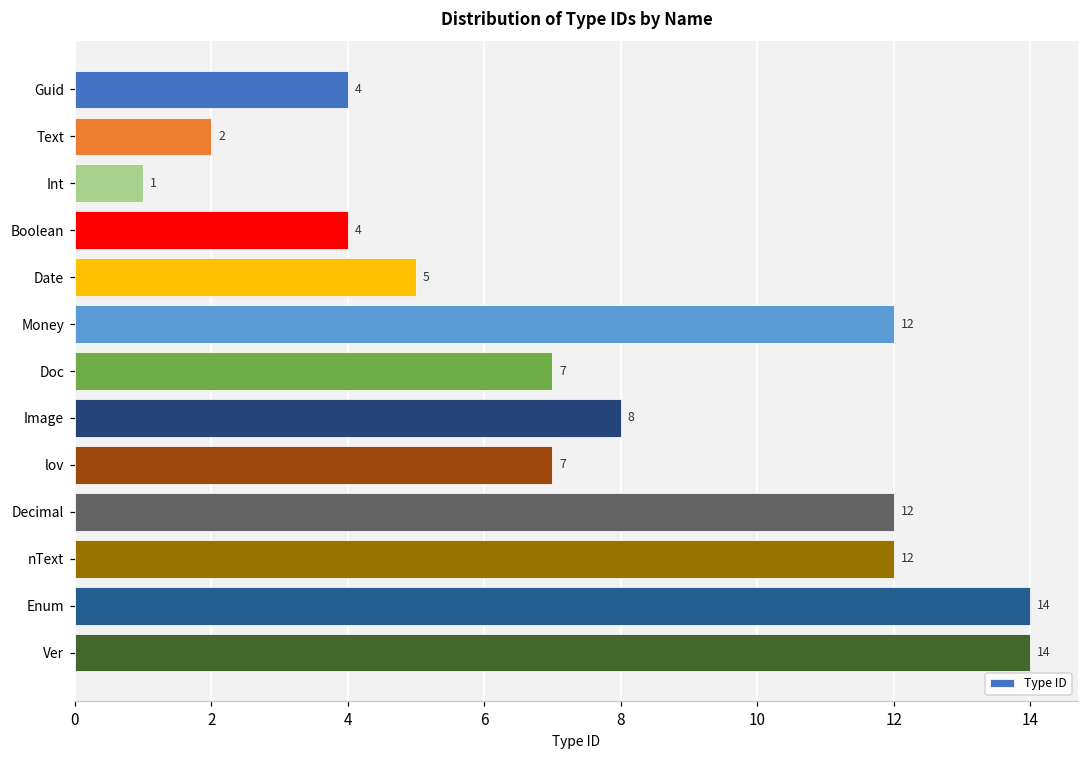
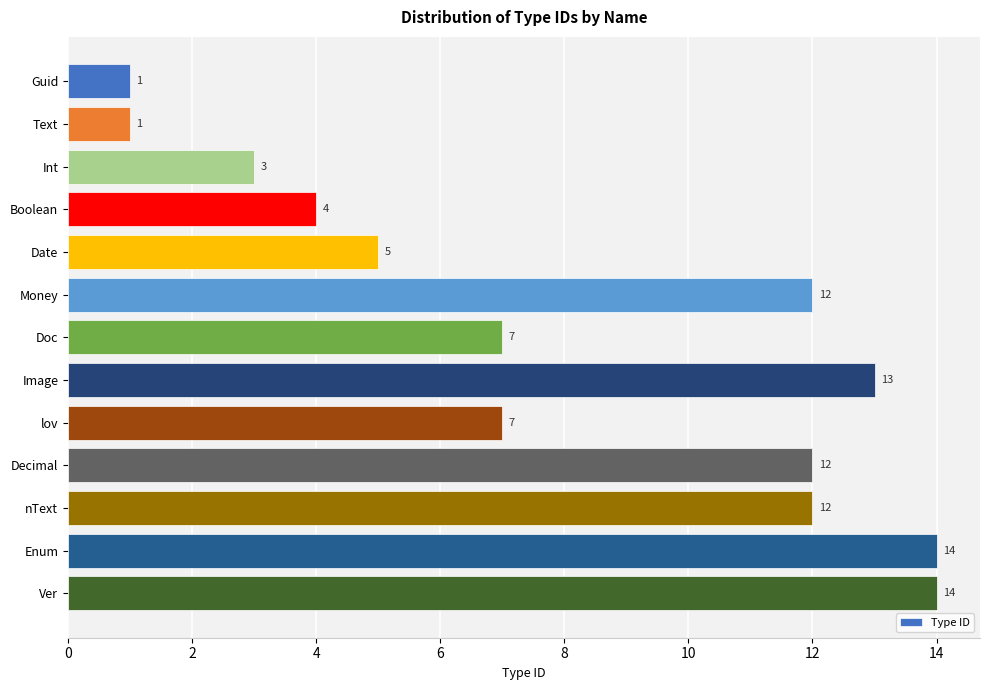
  {
-   "Guid": 4,
-   "Text": 2,
-   "Int": 1,
+   "Guid": 1,
+   "Text": 1,
+   "Int": 3,
    "Boolean": 4,
    "Date": 5,
    "Money": 12,
    "Doc": 7,
-   "Image": 8,
+   "Image": 13,
    "lov": 7,
    "Decimal": 12,
    "nText": 12,
    "Enum": 14,
    "Ver": 14
  }
